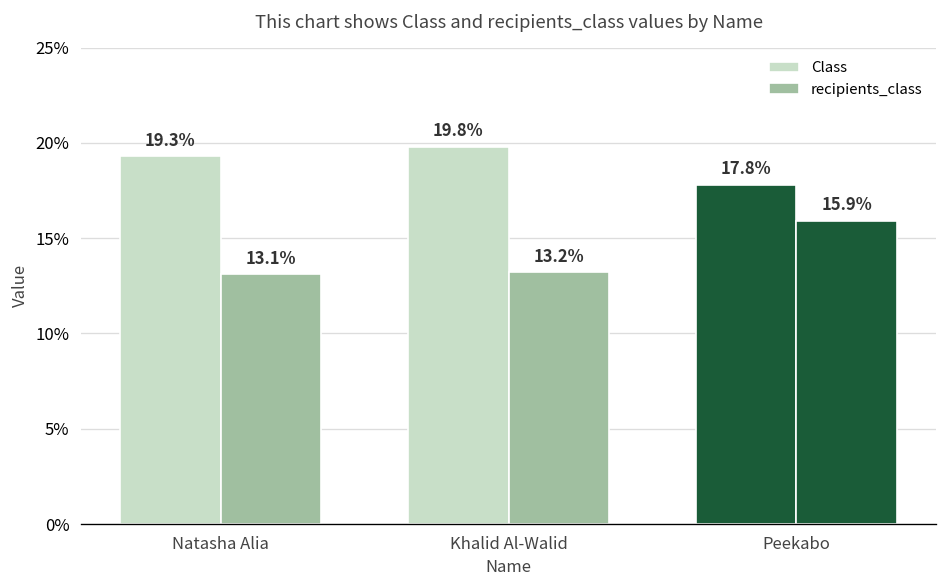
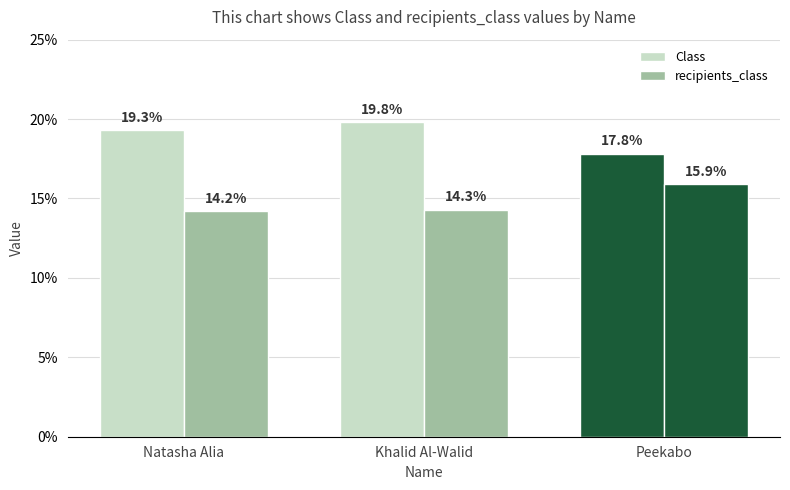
  {
    "Class": {
      "Natasha Alia": "19.3%",
      "Khalid Al-Walid": "19.8%",
      "Peekabo": "17.8%"
    },
    "recipients_class": {
-     "Natasha Alia": "13.1%",
-     "Khalid Al-Walid": "13.2%",
+     "Natasha Alia": "14.2%",
+     "Khalid Al-Walid": "14.3%",
      "Peekabo": "15.9%"
    }
  }
